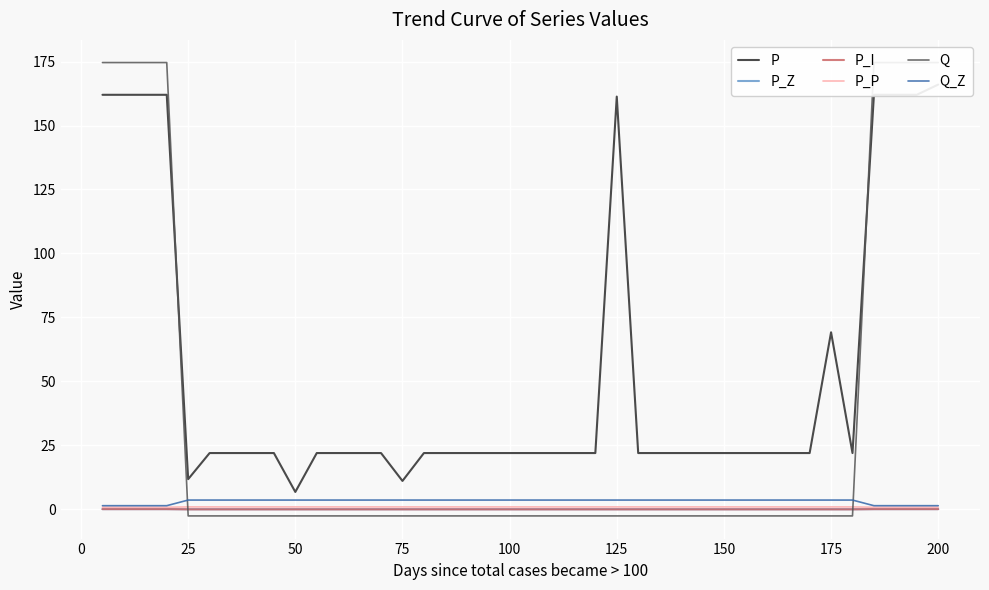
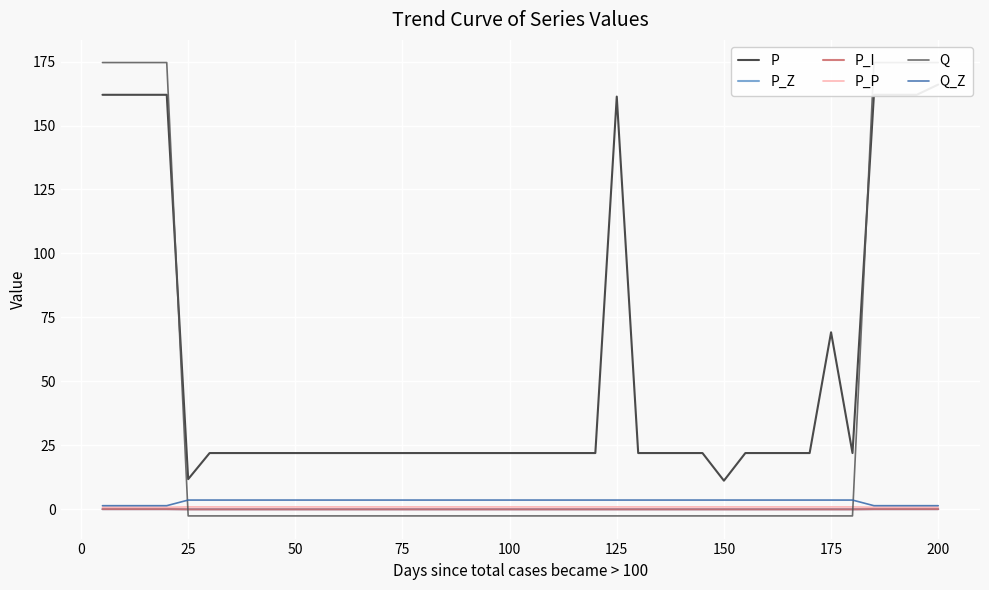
  {
    "P": {
      "25": 12,
-     "50": 7,
-     "75": 11,
+     "50": 22,
+     "75": 22,
      "100": 22,
      "125": 161,
-     "150": 22,
+     "150": 11,
      "175": 69
    },
    "Q": {
      "25": -3,
      "50": -3,
      "75": -3,
      "100": -3,
      "125": -3,
      "150": -3,
      "175": -3
    },
    "Q_Z": {
      "25": 4,
      "50": 4,
      "75": 4,
      "100": 4,
      "125": 4,
      "150": 4,
      "175": 4
    }
  }
